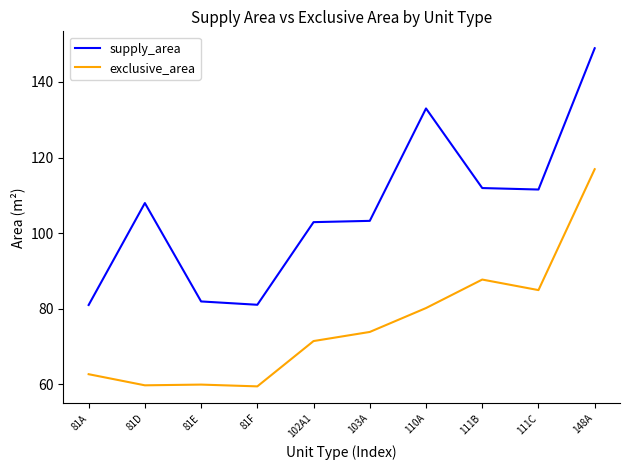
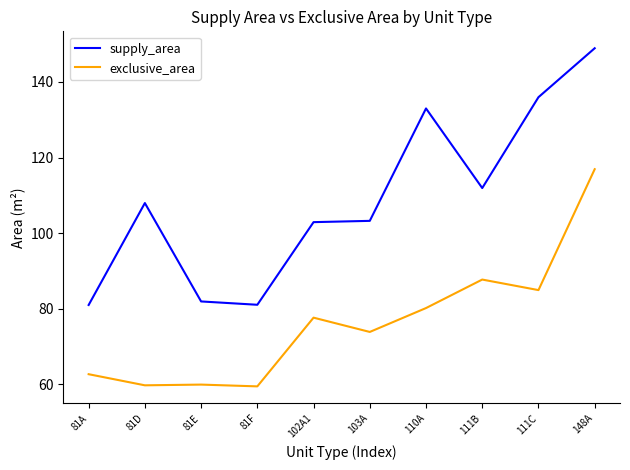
  {
    "supply_area": {
      "81A": 81,
      "81D": 108,
      "81E": 82,
      "81F": 81,
      "102A1": 103,
      "103A": 103,
      "110A": 133,
      "111B": 112,
-     "111C": 112,
+     "111C": 136,
      "148A": 149
    },
    "exclusive_area": {
      "81A": 63,
      "81D": 60,
      "81E": 60,
      "81F": 59,
-     "102A1": 71,
+     "102A1": 78,
      "103A": 74,
      "110A": 80,
      "111B": 88,
      "111C": 85,
      "148A": 117
    }
  }
